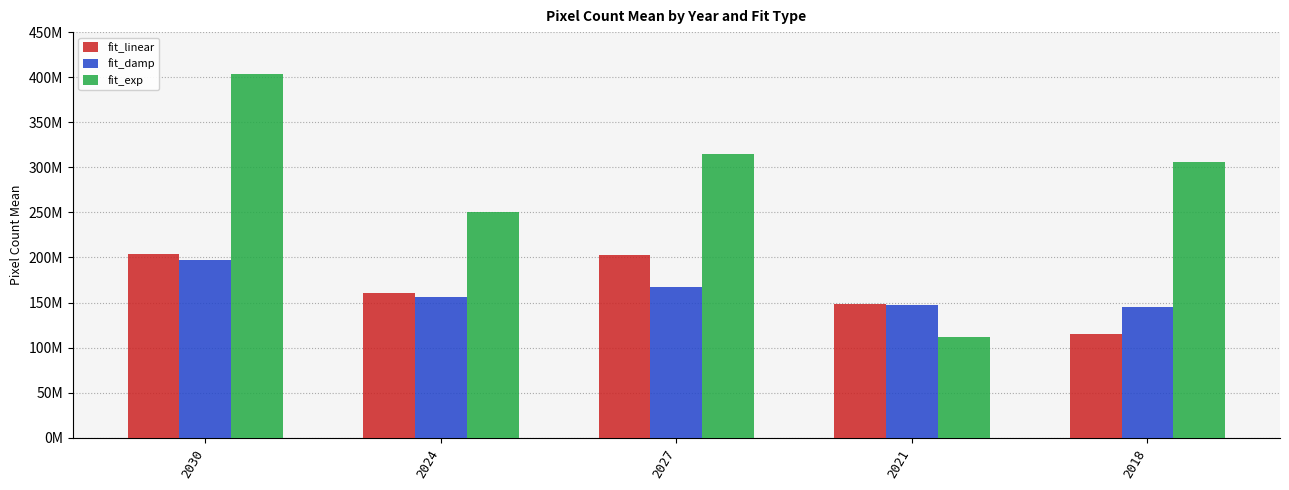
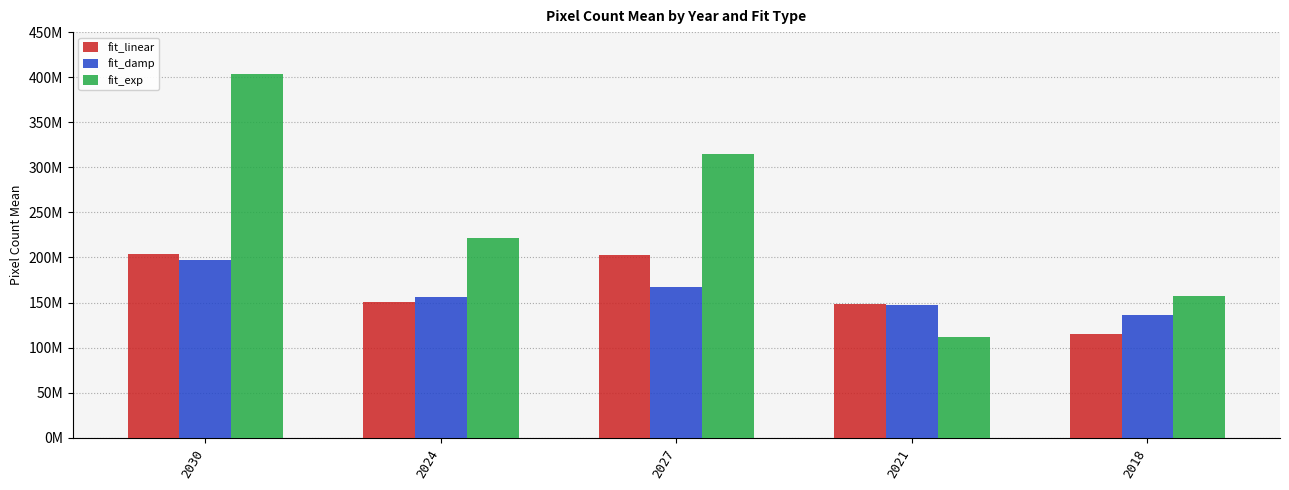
  {
    "fit_linear": {
      "2030": 200000000,
-     "2024": 160000000,
+     "2024": 150000000,
      "2027": 200000000,
      "2021": 150000000,
      "2018": 120000000
    },
    "fit_damp": {
      "2030": 200000000,
      "2024": 160000000,
      "2027": 170000000,
      "2021": 150000000,
-     "2018": 145000000
+     "2018": 136000000
    },
    "fit_exp": {
      "2030": 400000000,
-     "2024": 250000000,
+     "2024": 220000000,
      "2027": 310000000,
      "2021": 110000000,
-     "2018": 310000000
+     "2018": 160000000
    }
  }
